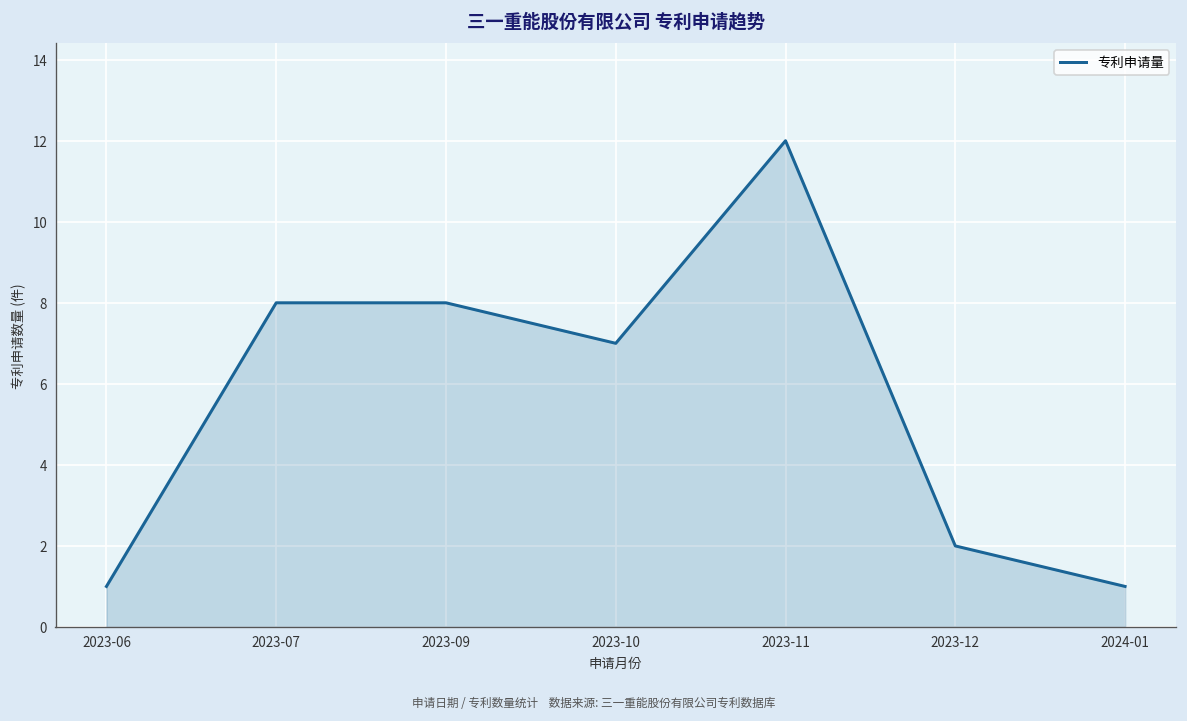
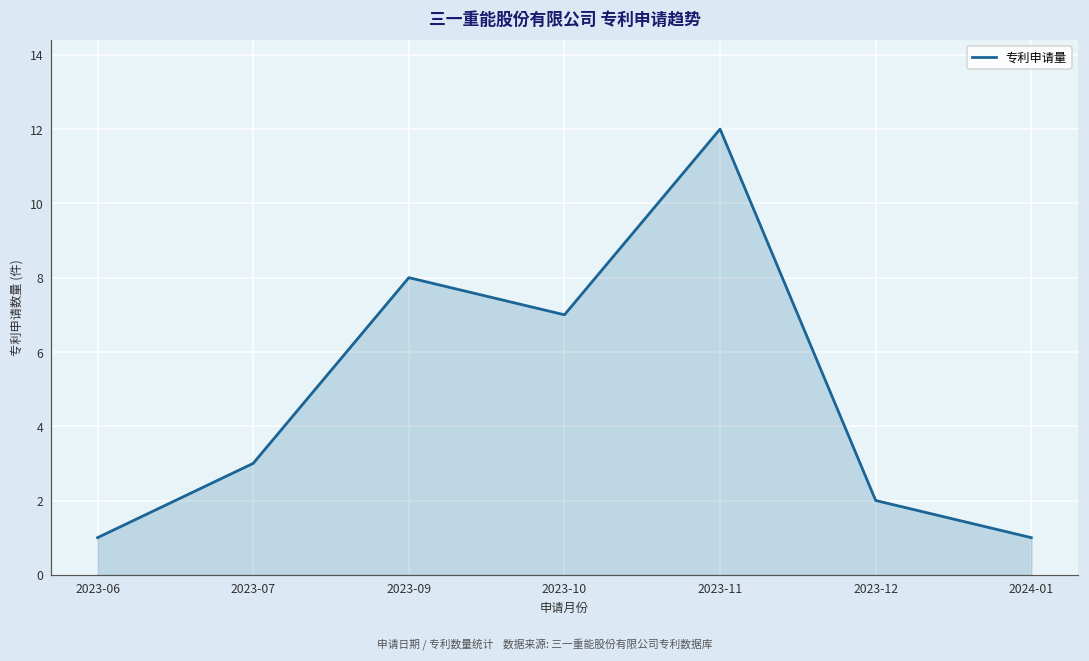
  {
    "2023-06": 1,
-   "2023-07": 8,
+   "2023-07": 3,
    "2023-09": 8,
    "2023-10": 7,
    "2023-11": 12,
    "2023-12": 2,
    "2024-01": 1
  }
